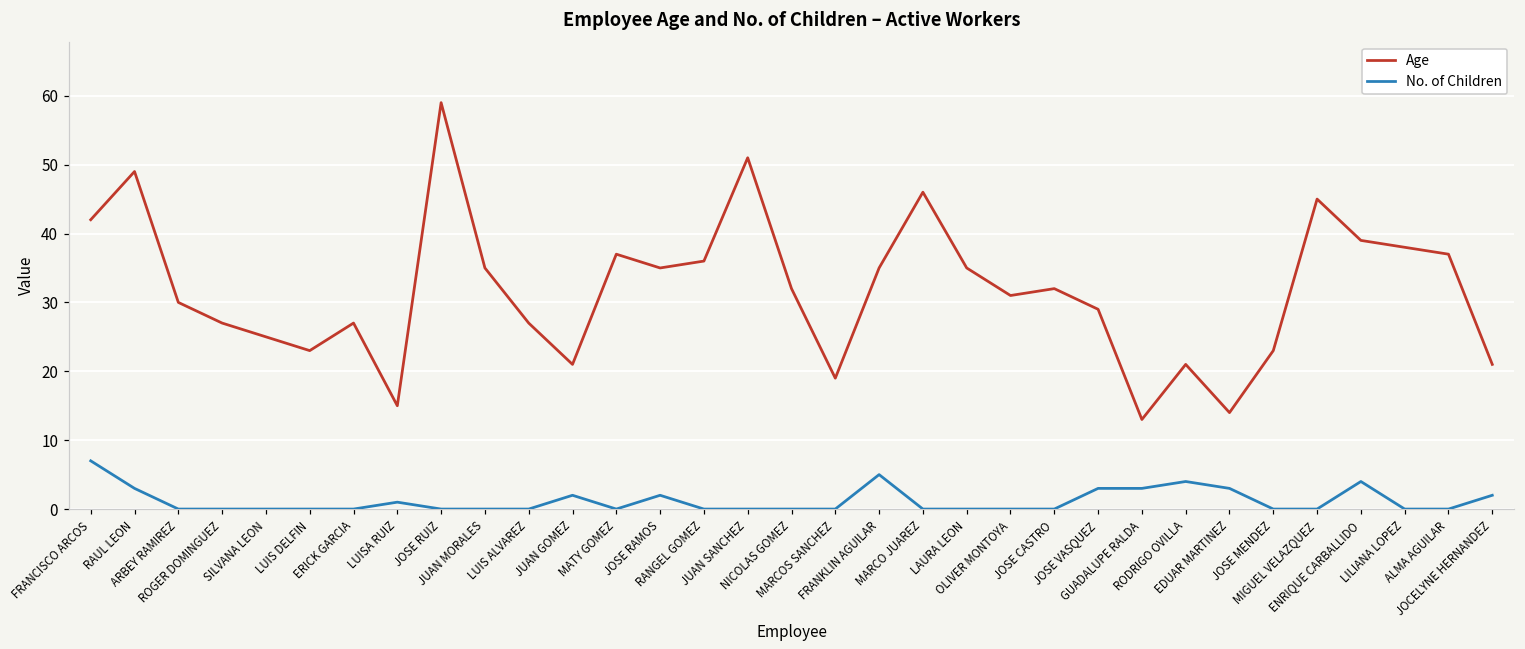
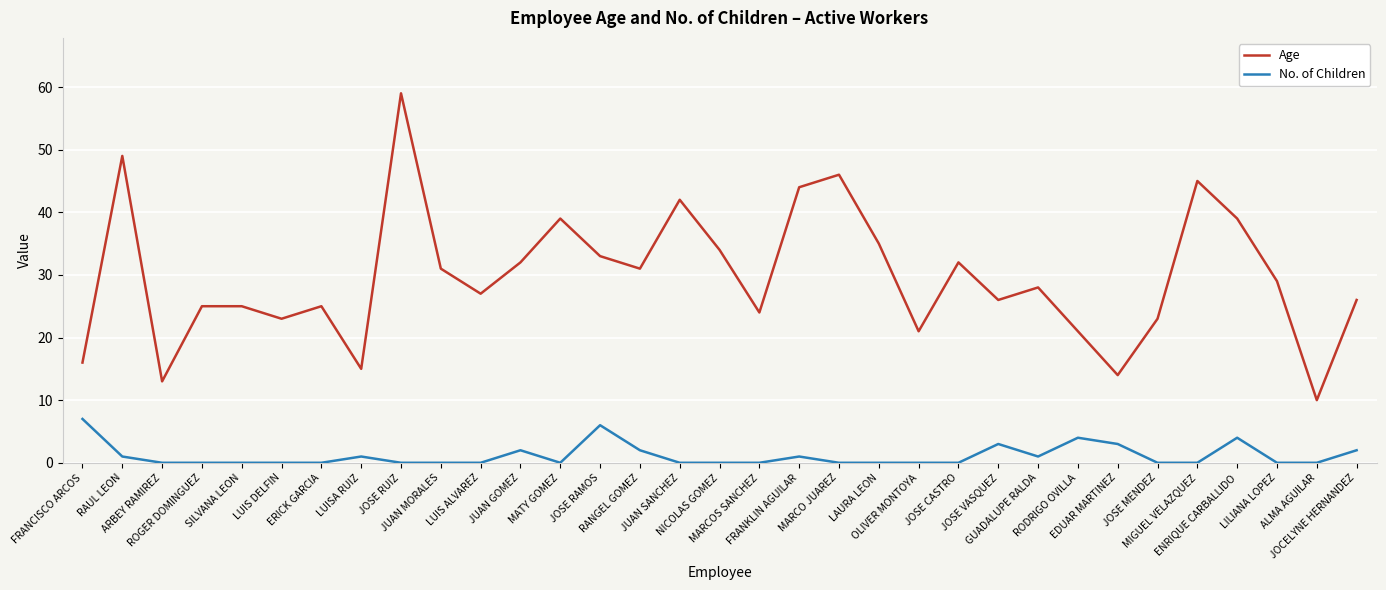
  {
    "Age": {
-     "FRANCISCO ARCOS": 42,
+     "FRANCISCO ARCOS": 16,
      "RAUL LEON": 49,
-     "ARBEY RAMIREZ": 30,
-     "ROGER DOMINGUEZ": 27,
+     "ARBEY RAMIREZ": 13,
+     "ROGER DOMINGUEZ": 25,
      "SILVANA LEON": 25,
      "LUIS DELFIN": 23,
-     "ERICK GARCIA": 27,
+     "ERICK GARCIA": 25,
      "LUISA RUIZ": 15,
      "JOSE RUIZ": 59,
-     "JUAN MORALES": 35,
+     "JUAN MORALES": 31,
      "LUIS ALVAREZ": 27,
-     "JUAN GOMEZ": 21,
-     "MATY GOMEZ": 37,
-     "JOSE RAMOS": 35,
-     "RANGEL GOMEZ": 36,
-     "JUAN SANCHEZ": 51,
-     "NICOLAS GOMEZ": 32,
-     "MARCOS SANCHEZ": 19,
-     "FRANKLIN AGUILAR": 35,
+     "JUAN GOMEZ": 32,
+     "MATY GOMEZ": 39,
+     "JOSE RAMOS": 33,
+     "RANGEL GOMEZ": 31,
+     "JUAN SANCHEZ": 42,
+     "NICOLAS GOMEZ": 34,
+     "MARCOS SANCHEZ": 24,
+     "FRANKLIN AGUILAR": 44,
      "MARCO JUAREZ": 46,
      "LAURA LEON": 35,
-     "OLIVER MONTOYA": 31,
+     "OLIVER MONTOYA": 21,
      "JOSE CASTRO": 32,
-     "JOSE VASQUEZ": 29,
-     "GUADALUPE RALDA": 13,
+     "JOSE VASQUEZ": 26,
+     "GUADALUPE RALDA": 28,
      "RODRIGO OVILLA": 21,
      "EDUAR MARTINEZ": 14,
      "JOSE MENDEZ": 23,
      "MIGUEL VELAZQUEZ": 45,
      "ENRIQUE CARBALLIDO": 39,
-     "LILIANA LOPEZ": 38,
-     "ALMA AGUILAR": 37,
-     "JOCELYNE HERNANDEZ": 21
+     "LILIANA LOPEZ": 29,
+     "ALMA AGUILAR": 10,
+     "JOCELYNE HERNANDEZ": 26
    },
    "No. of Children": {
      "FRANCISCO ARCOS": 7,
-     "RAUL LEON": 3,
+     "RAUL LEON": 1,
      "ARBEY RAMIREZ": 0,
      "ROGER DOMINGUEZ": 0,
      "SILVANA LEON": 0,
      "LUIS DELFIN": 0,
      "ERICK GARCIA": 0,
      "LUISA RUIZ": 1,
      "JOSE RUIZ": 0,
      "JUAN MORALES": 0,
      "LUIS ALVAREZ": 0,
      "JUAN GOMEZ": 2,
      "MATY GOMEZ": 0,
-     "JOSE RAMOS": 2,
-     "RANGEL GOMEZ": 0,
+     "JOSE RAMOS": 6,
+     "RANGEL GOMEZ": 2,
      "JUAN SANCHEZ": 0,
      "NICOLAS GOMEZ": 0,
      "MARCOS SANCHEZ": 0,
-     "FRANKLIN AGUILAR": 5,
+     "FRANKLIN AGUILAR": 1,
      "MARCO JUAREZ": 0,
      "LAURA LEON": 0,
      "OLIVER MONTOYA": 0,
      "JOSE CASTRO": 0,
      "JOSE VASQUEZ": 3,
-     "GUADALUPE RALDA": 3,
+     "GUADALUPE RALDA": 1,
      "RODRIGO OVILLA": 4,
      "EDUAR MARTINEZ": 3,
      "JOSE MENDEZ": 0,
      "MIGUEL VELAZQUEZ": 0,
      "ENRIQUE CARBALLIDO": 4,
      "LILIANA LOPEZ": 0,
      "ALMA AGUILAR": 0,
      "JOCELYNE HERNANDEZ": 2
    }
  }
